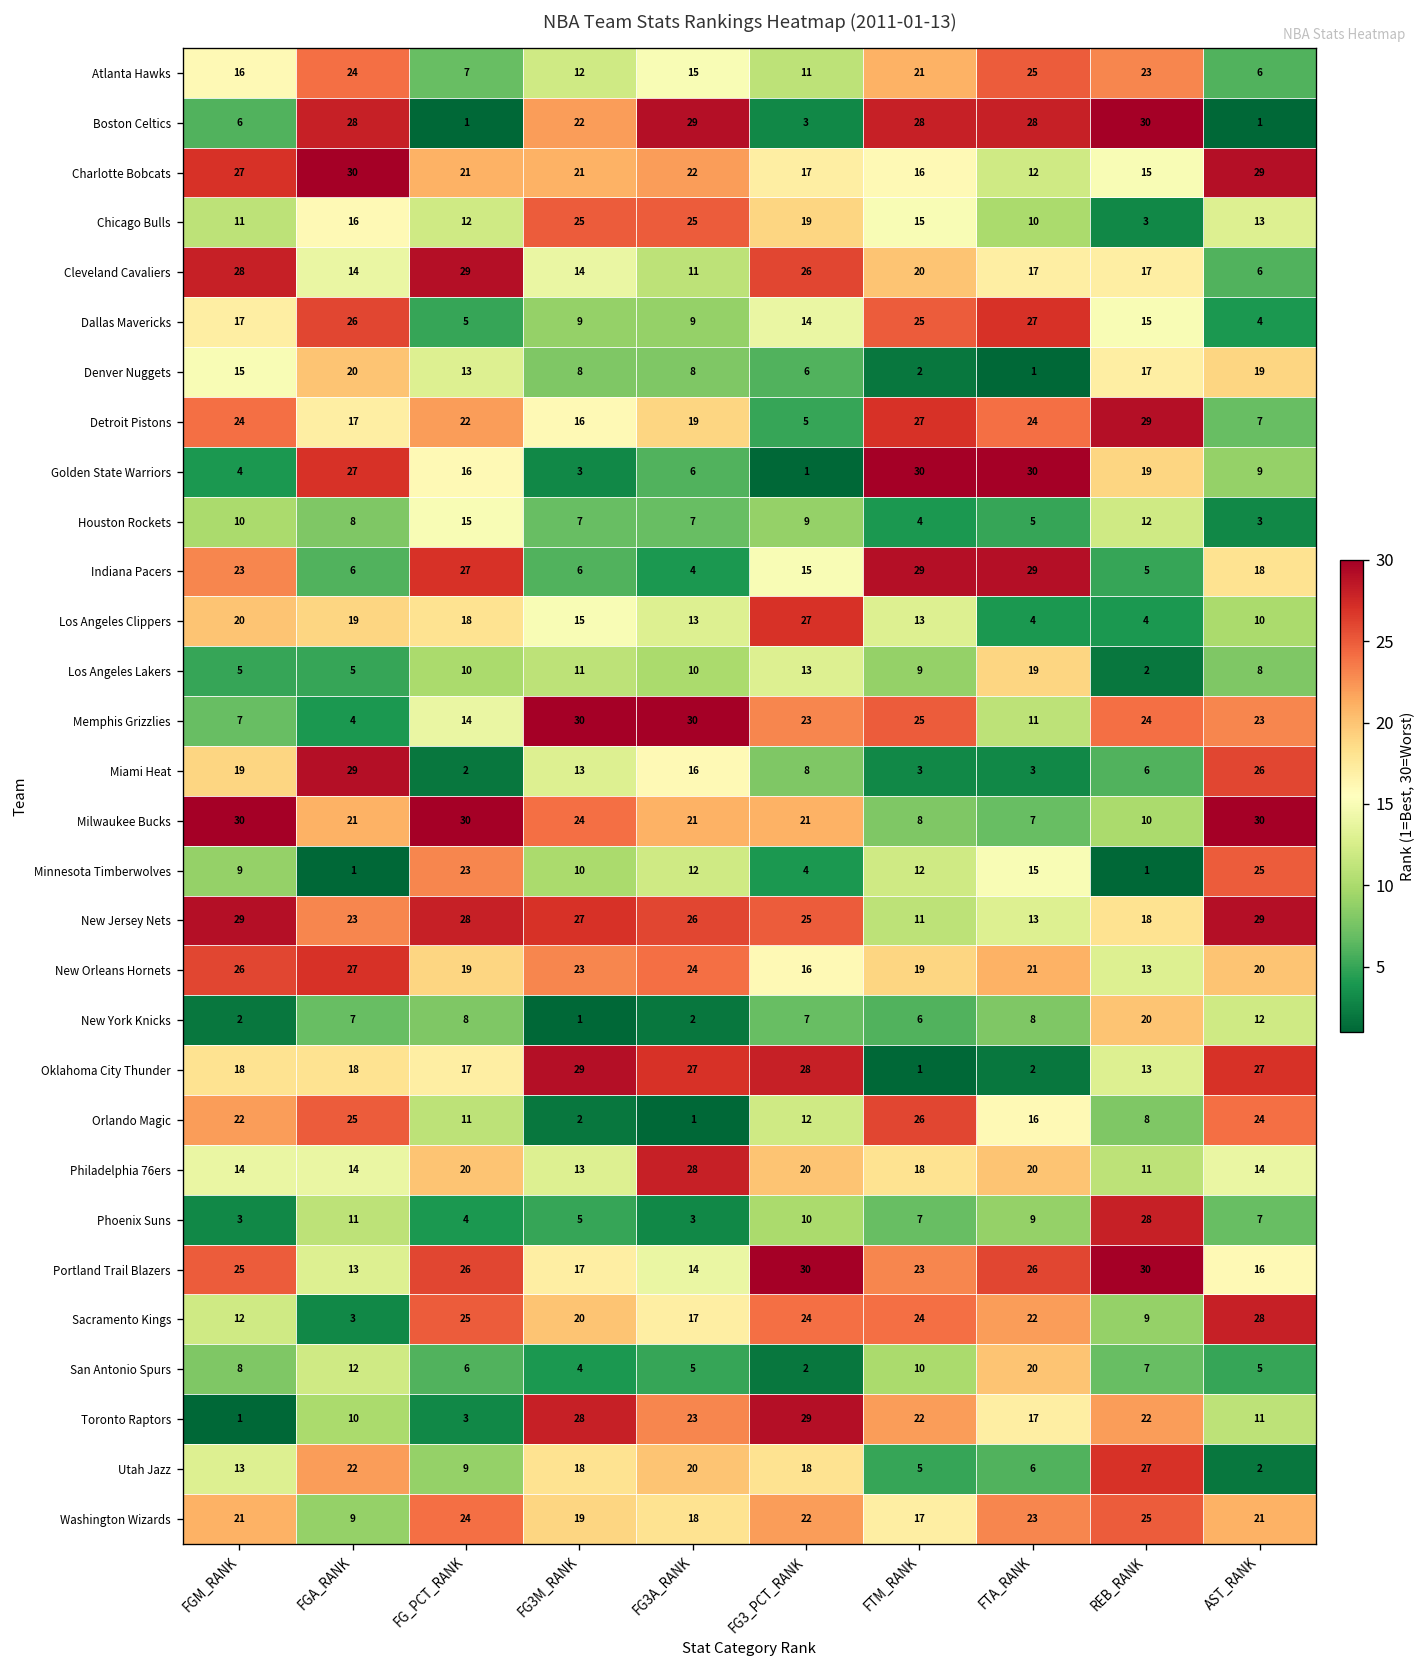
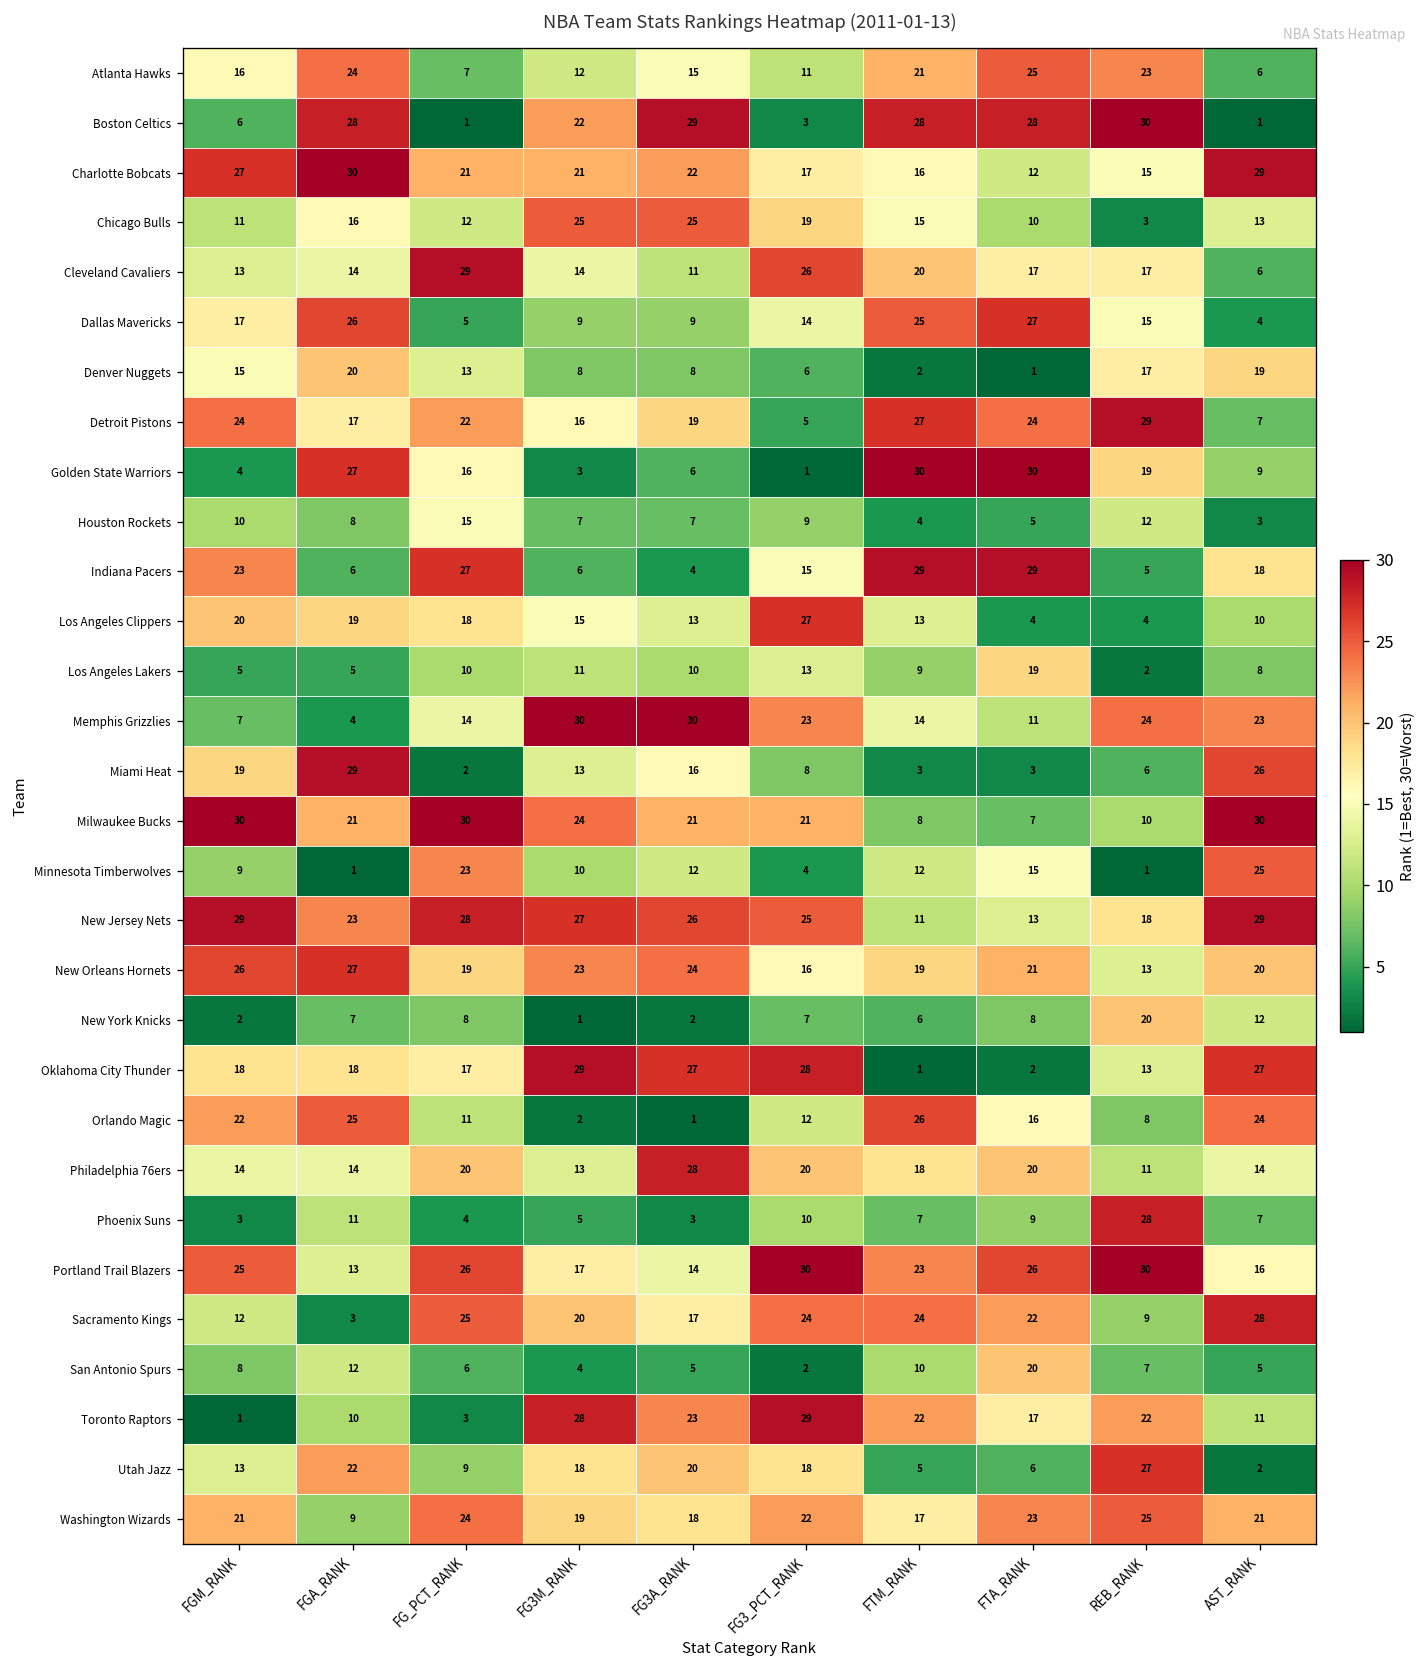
  {
    "Cleveland Cavaliers": {
-     "FGM_RANK": 28,
+     "FGM_RANK": 13,
      "FGA_RANK": 14,
      "FG_PCT_RANK": 29,
      "FG3M_RANK": 14,
      "FG3A_RANK": 11,
      "FG3_PCT_RANK": 26,
      "FTM_RANK": 20,
      "FTA_RANK": 17,
      "REB_RANK": 17,
      "AST_RANK": 6
    },
    "Memphis Grizzlies": {
      "FGM_RANK": 7,
      "FGA_RANK": 4,
      "FG_PCT_RANK": 14,
      "FG3M_RANK": 30,
      "FG3A_RANK": 30,
      "FG3_PCT_RANK": 23,
-     "FTM_RANK": 25,
+     "FTM_RANK": 14,
      "FTA_RANK": 11,
      "REB_RANK": 24,
      "AST_RANK": 23
    }
  }
